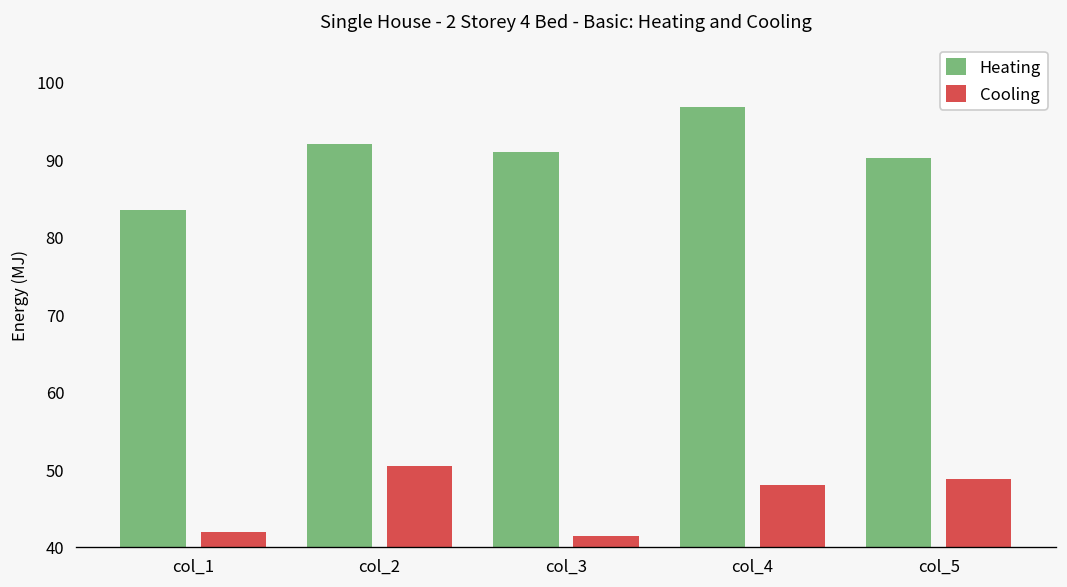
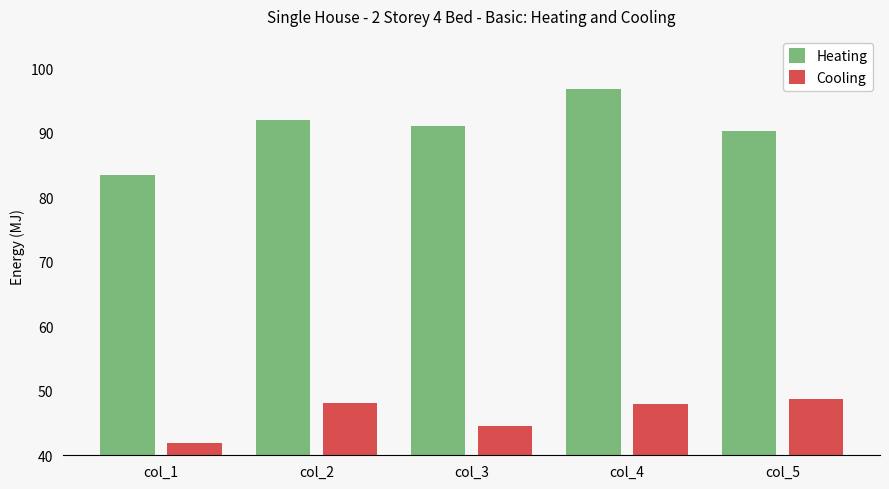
  {
    "Heating": {
      "col_1": 84,
      "col_2": 92,
      "col_3": 91,
      "col_4": 97,
      "col_5": 90
    },
    "Cooling": {
      "col_1": 42,
-     "col_2": 50,
-     "col_3": 41,
+     "col_2": 48,
+     "col_3": 45,
      "col_4": 48,
      "col_5": 49
    }
  }
